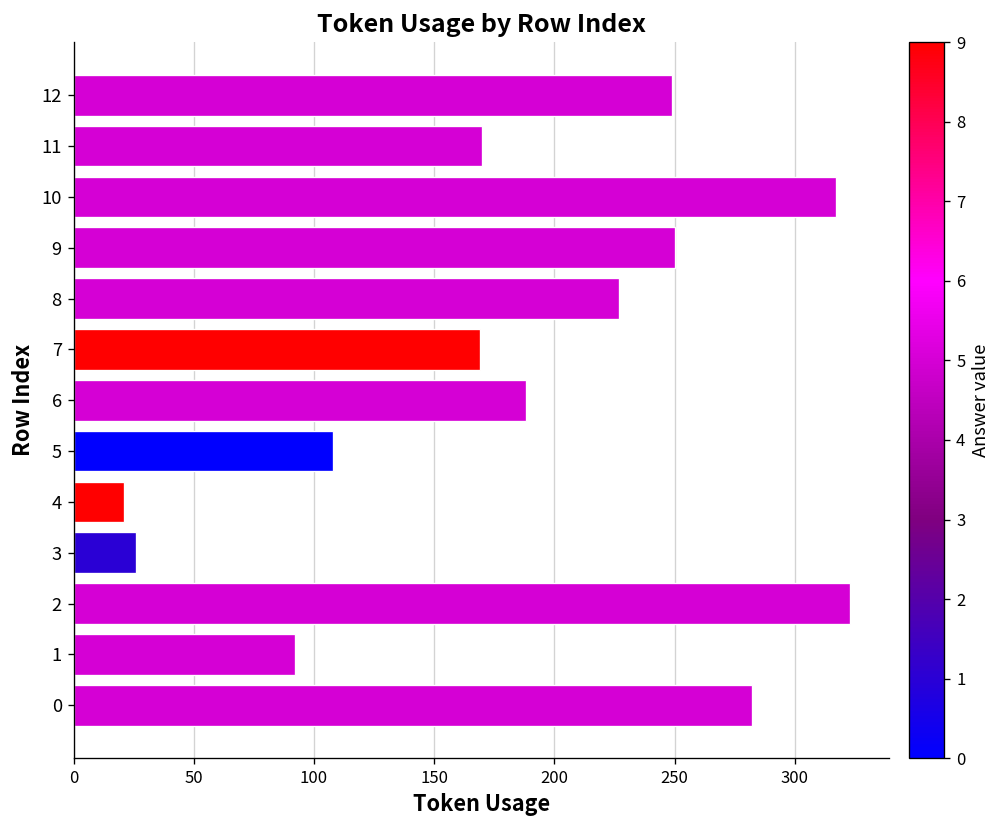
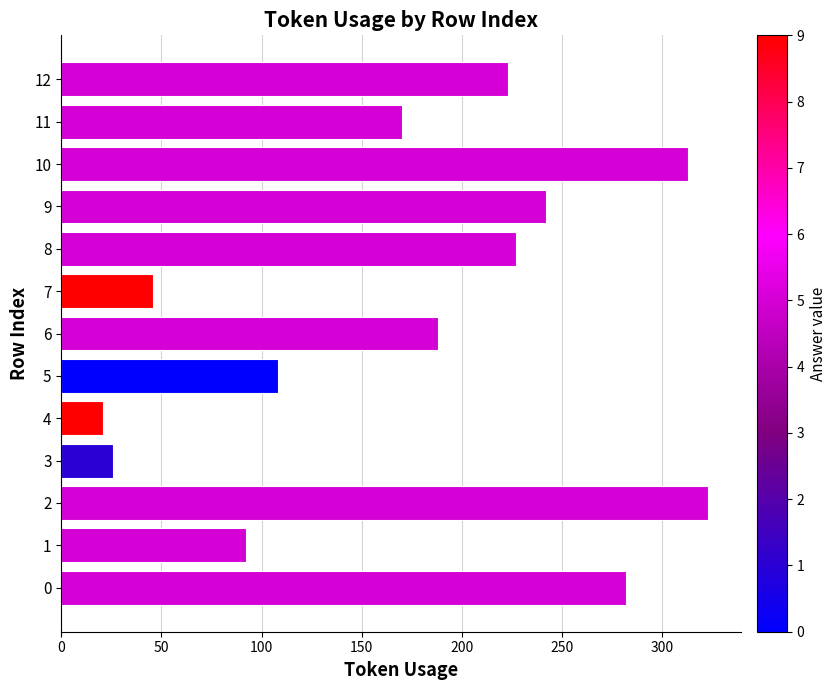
  {
-   "12": 249,
+   "12": 223,
    "11": 170,
-   "10": 317,
-   "9": 250,
+   "10": 313,
+   "9": 242,
    "8": 227,
-   "7": 169,
+   "7": 46,
    "6": 188,
    "5": 108,
    "4": 21,
    "3": 26,
    "2": 323,
    "1": 92,
    "0": 282
  }
